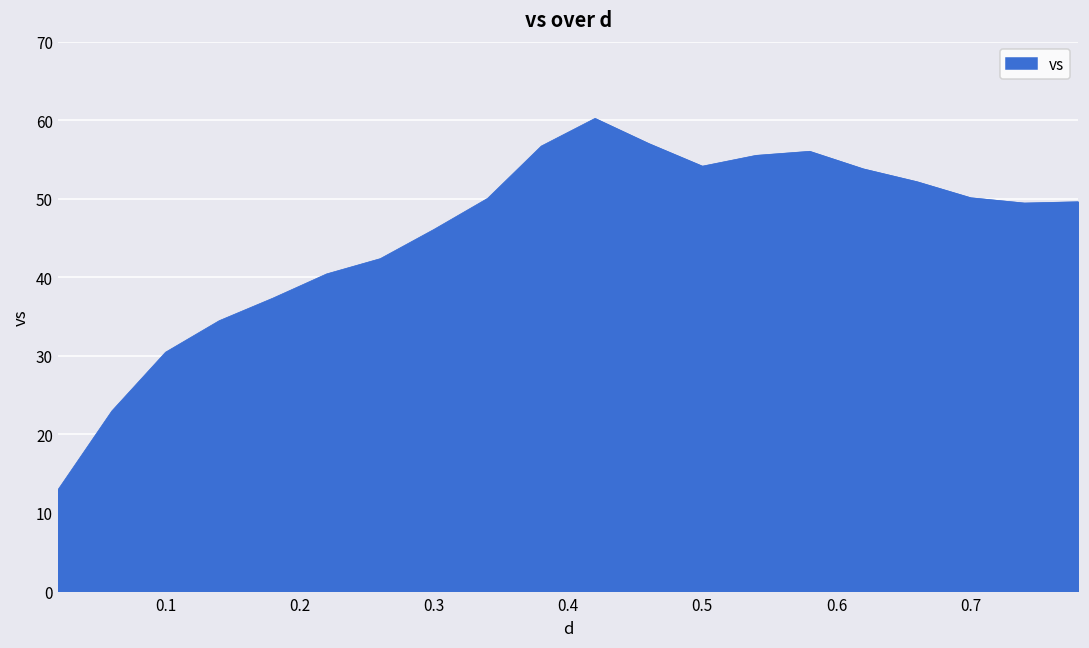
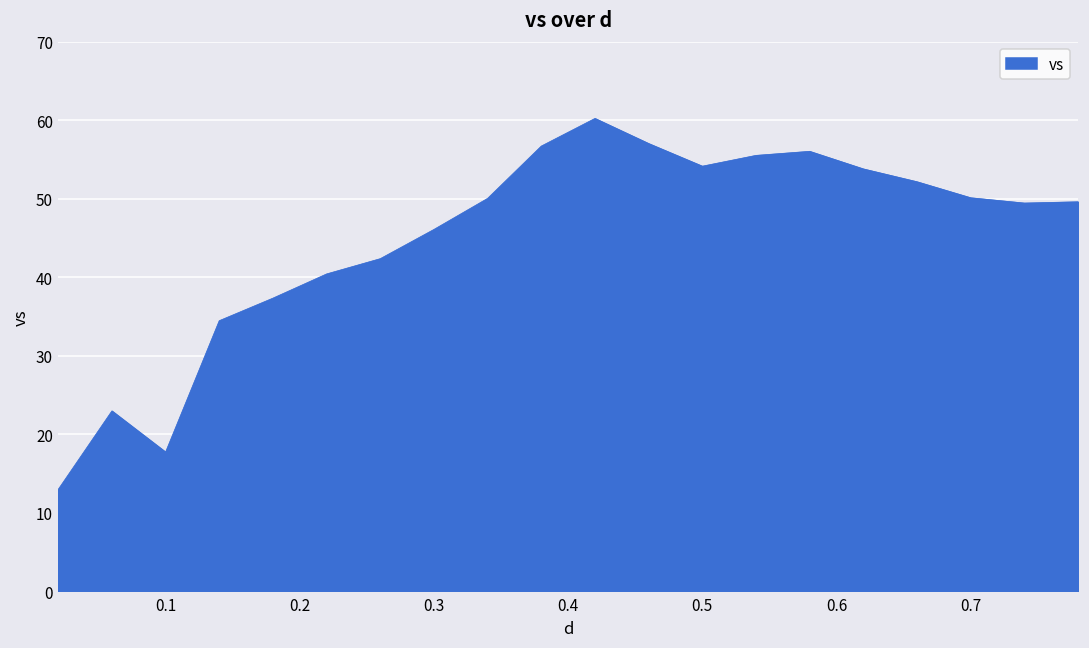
  {
-   "0.1": 30,
+   "0.1": 18,
    "0.3": 46,
    "0.5": 54,
    "0.7": 50
  }
